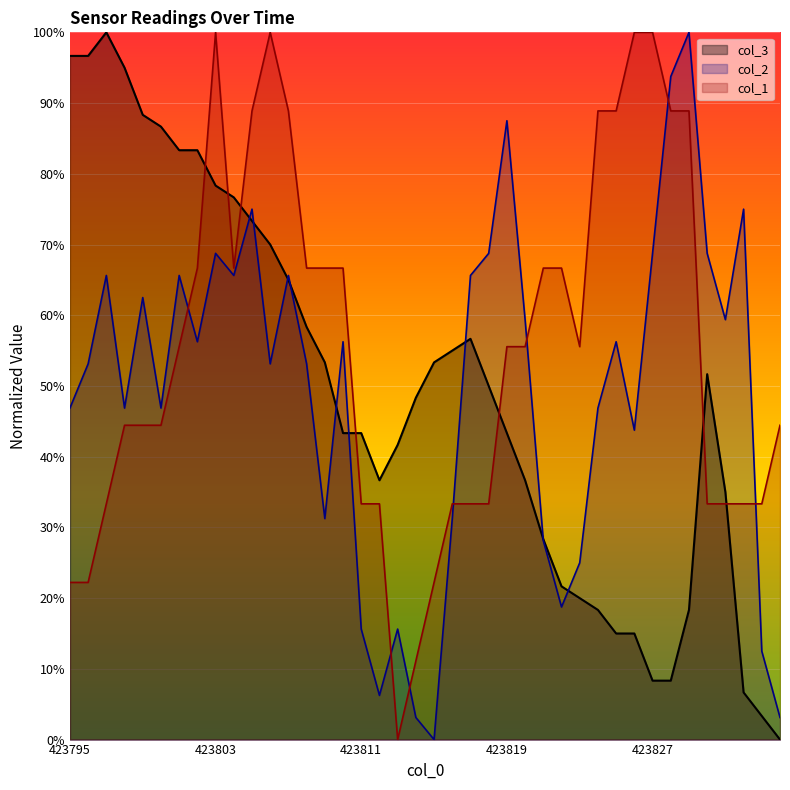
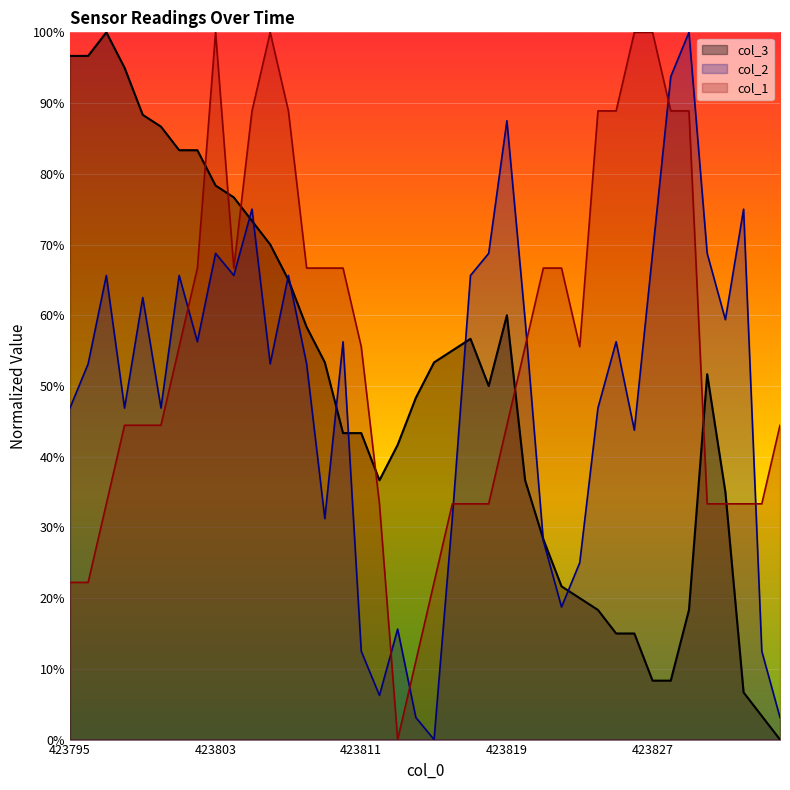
  {
    "col_3": {
      "423795": "97%",
      "423803": "78%",
      "423811": "43%",
-     "423819": "43%",
+     "423819": "60%",
      "423827": "8%"
    },
    "col_2": {
      "423795": "47%",
      "423803": "69%",
-     "423811": "16%",
+     "423811": "12%",
      "423819": "88%",
      "423827": "69%"
    },
    "col_1": {
      "423795": "22%",
      "423803": "100%",
-     "423811": "33%",
-     "423819": "56%",
+     "423811": "56%",
+     "423819": "44%",
      "423827": "100%"
    }
  }
